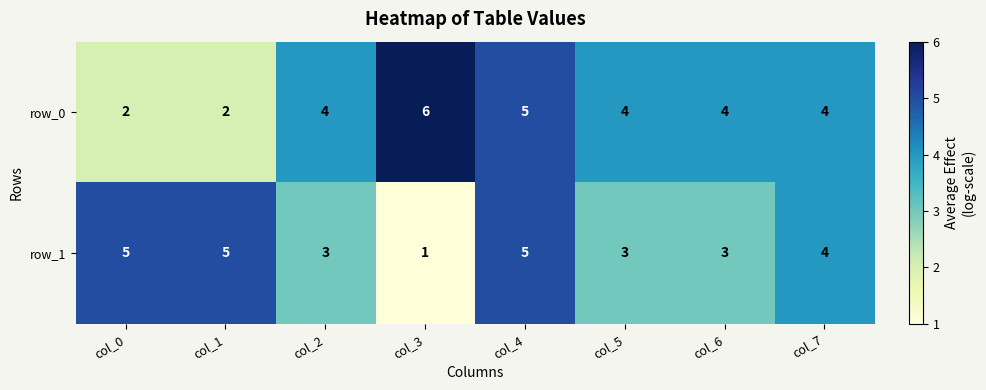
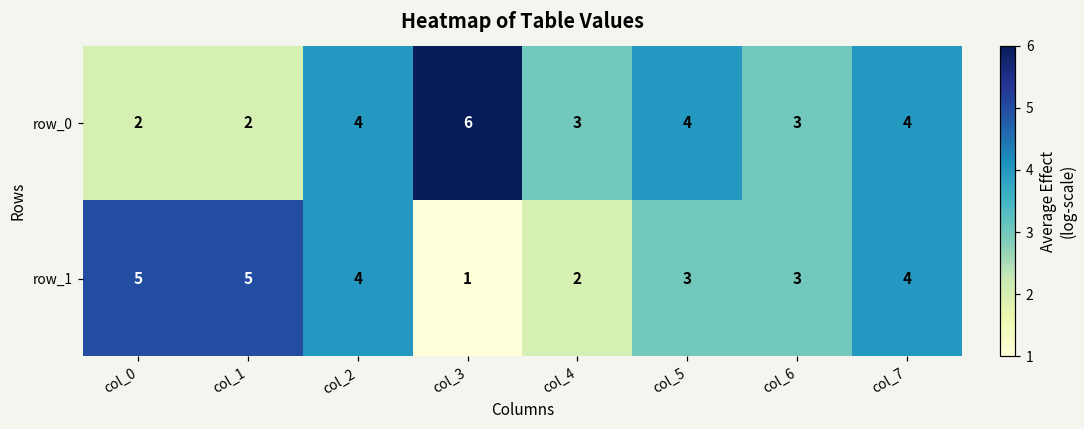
  {
    "row_0": {
-     "col_4": 5,
-     "col_6": 4
+     "col_4": 3,
+     "col_6": 3
    },
    "row_1": {
-     "col_2": 3,
-     "col_4": 5
+     "col_2": 4,
+     "col_4": 2
    }
  }
